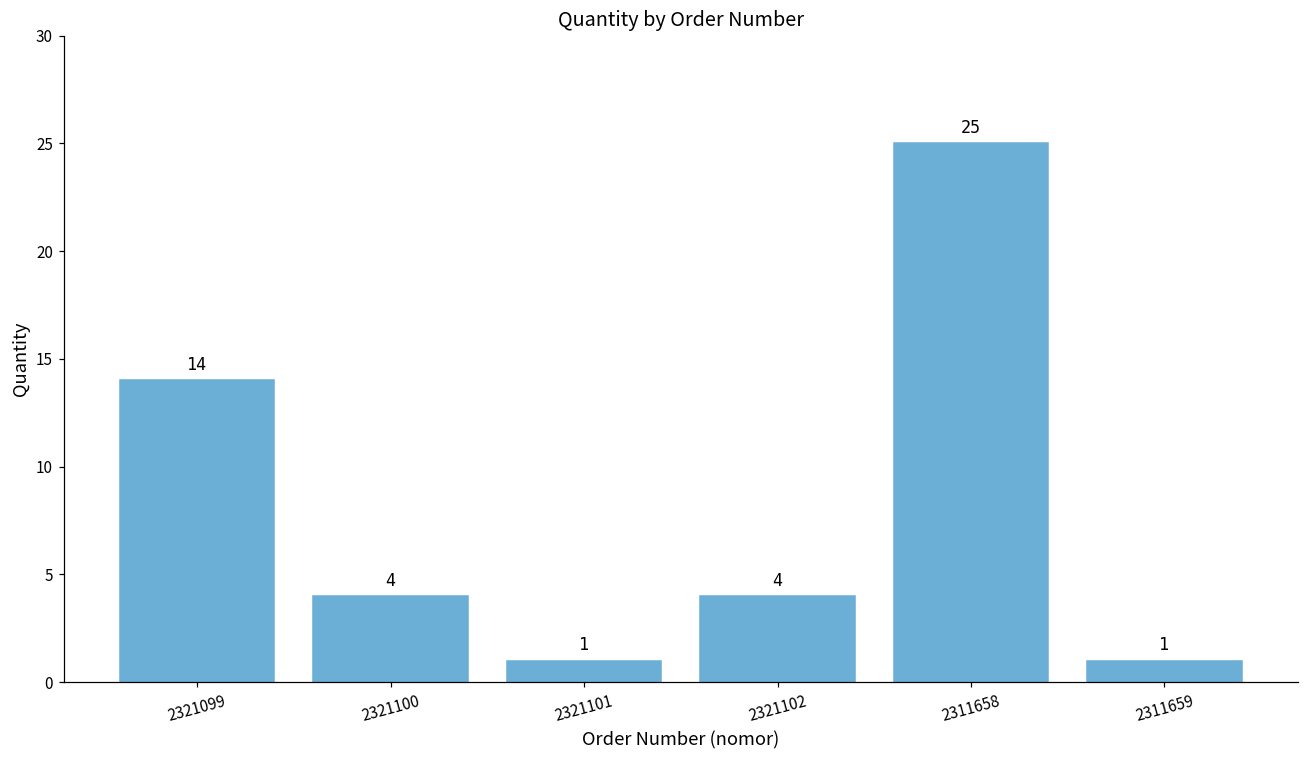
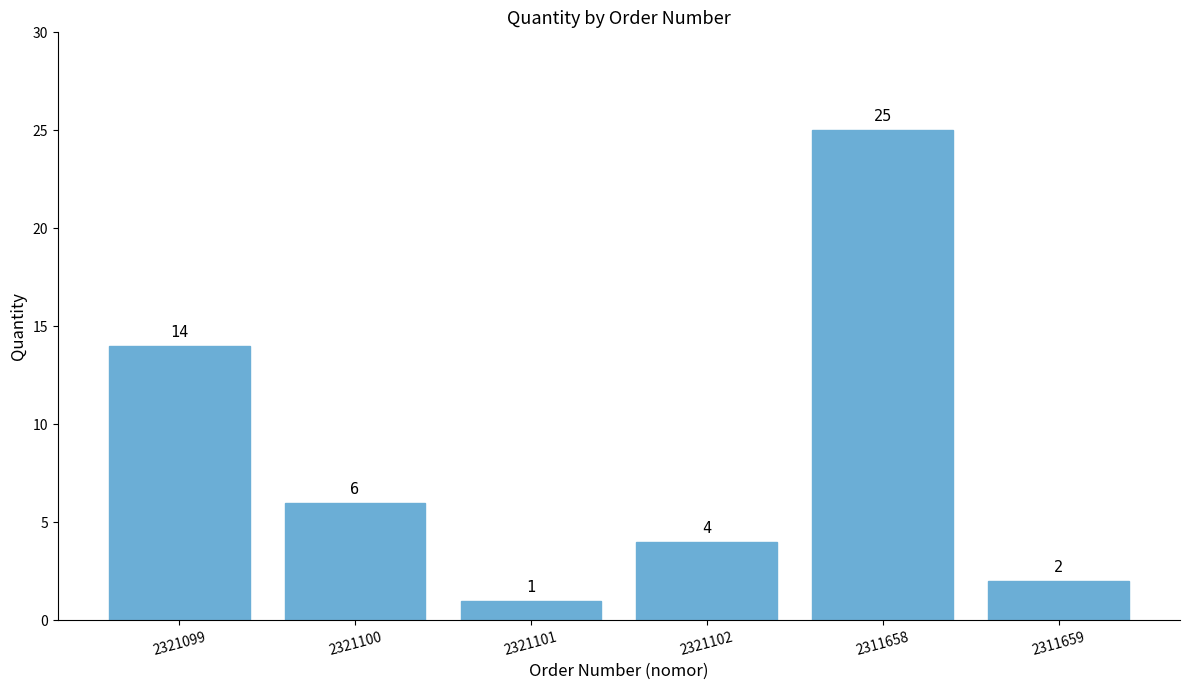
  {
    "2321099": 14,
-   "2321100": 4,
+   "2321100": 6,
    "2321101": 1,
    "2321102": 4,
    "2311658": 25,
-   "2311659": 1
+   "2311659": 2
  }
